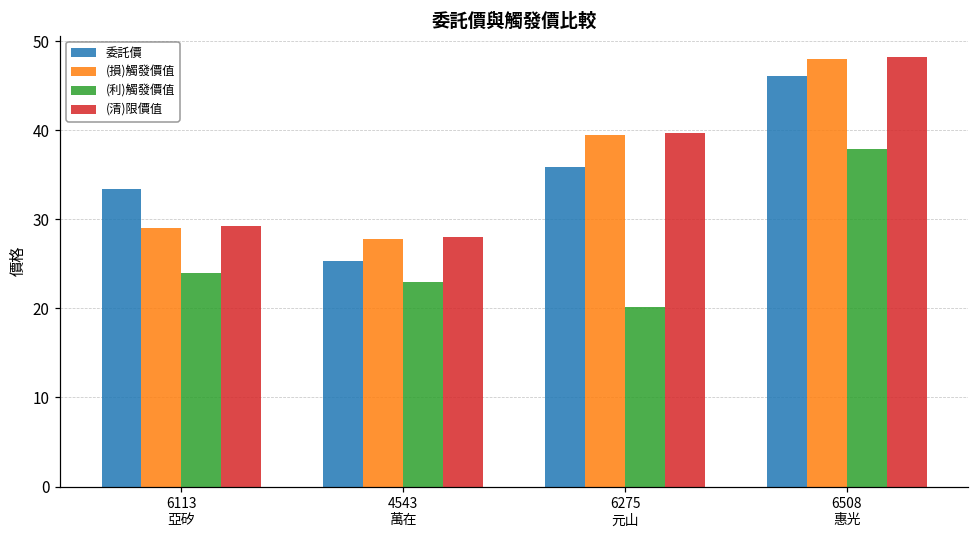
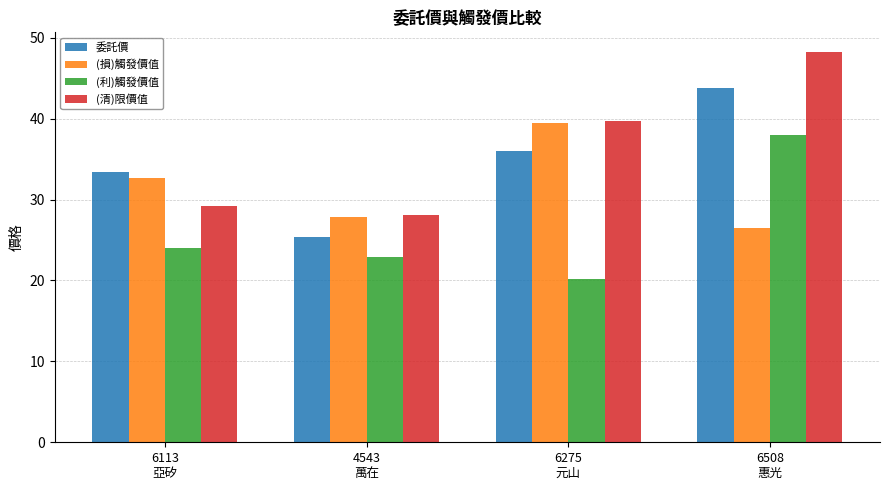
  {
    "委託價": {
      "6113 亞矽": 33,
      "4543 萬在": 25,
      "6275 元山": 36,
-     "6508 惠光": 46
+     "6508 惠光": 44
    },
    "(損)觸發價值": {
-     "6113 亞矽": 29,
+     "6113 亞矽": 33,
      "4543 萬在": 28,
      "6275 元山": 39,
-     "6508 惠光": 48
+     "6508 惠光": 27
    },
    "(利)觸發價值": {
      "6113 亞矽": 24,
      "4543 萬在": 23,
      "6275 元山": 20,
      "6508 惠光": 38
    },
    "(清)限價值": {
      "6113 亞矽": 29,
      "4543 萬在": 28,
      "6275 元山": 40,
      "6508 惠光": 48
    }
  }
